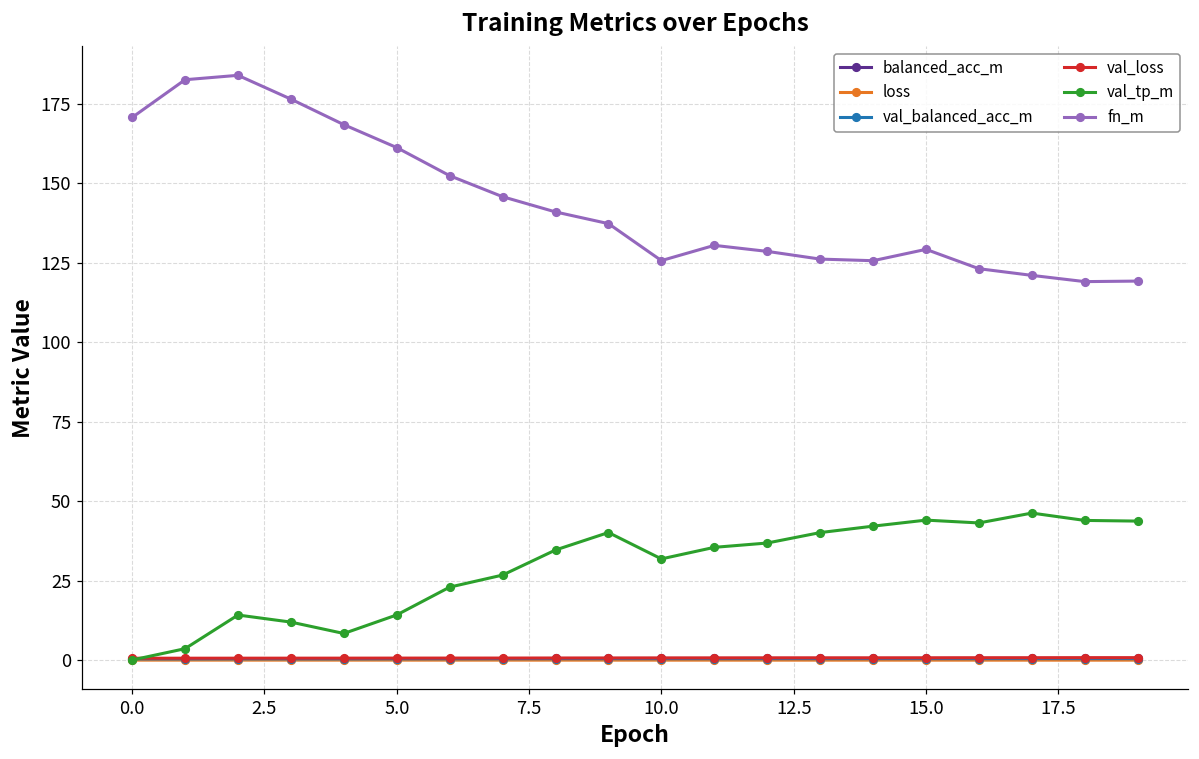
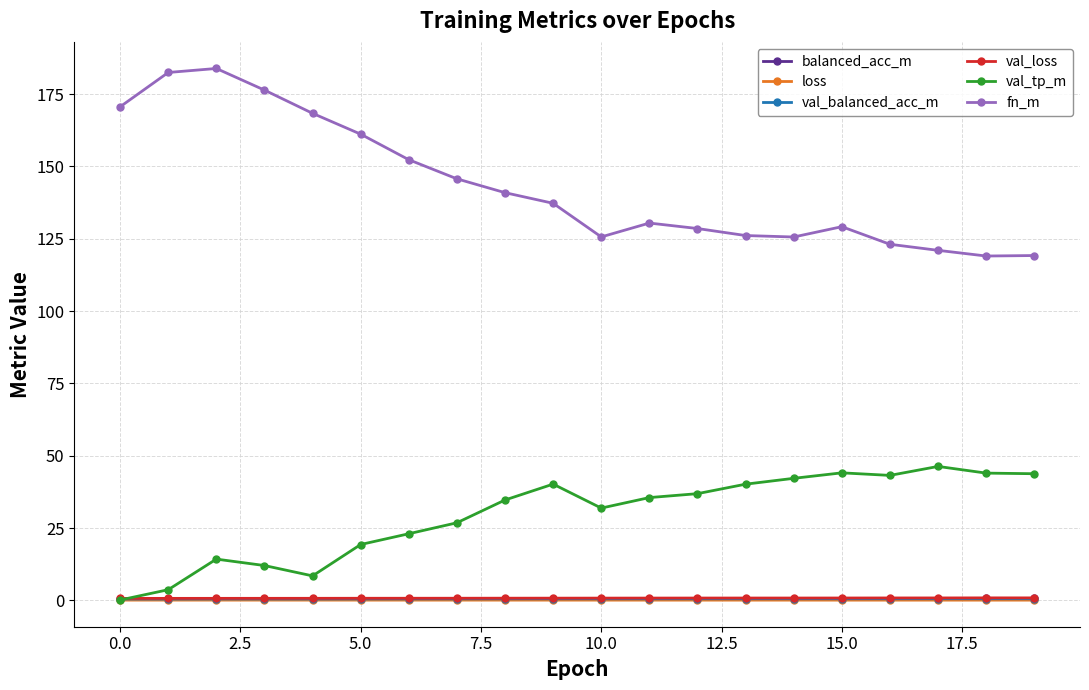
  {
    "val_tp_m": {
-     "5.0": 14,
+     "5.0": 19,
      "10.0": 32,
      "15.0": 44
    },
    "fn_m": {
      "0.0": 171,
      "5.0": 161,
      "10.0": 126,
      "15.0": 129
    }
  }
